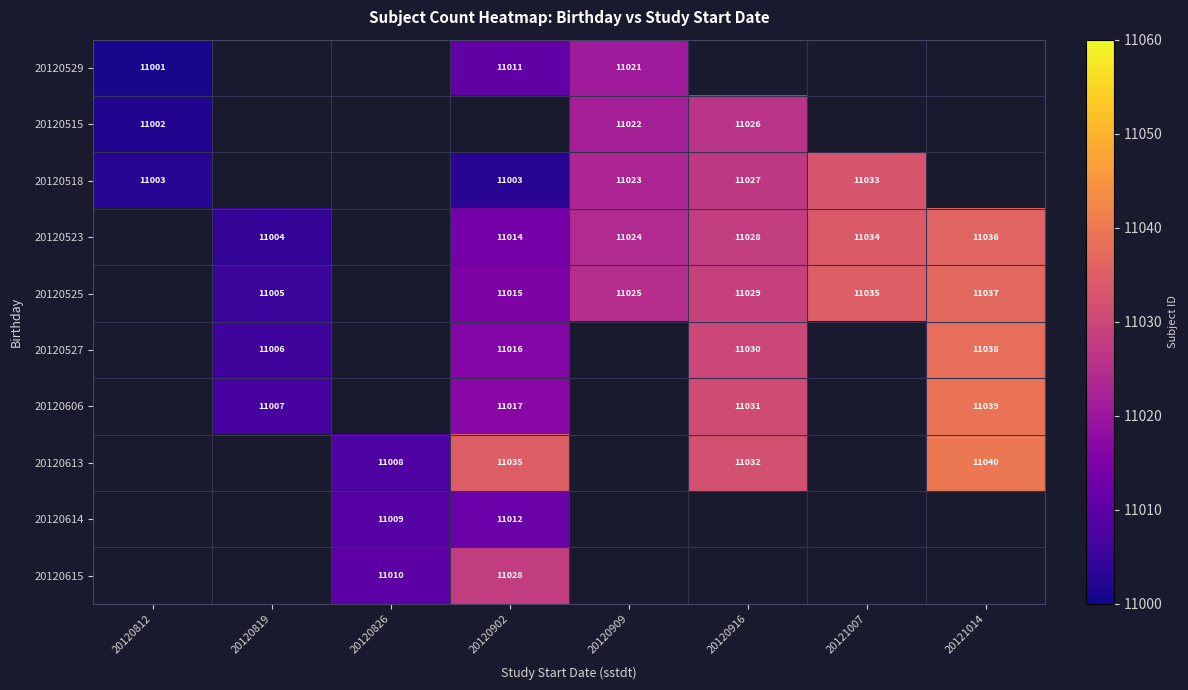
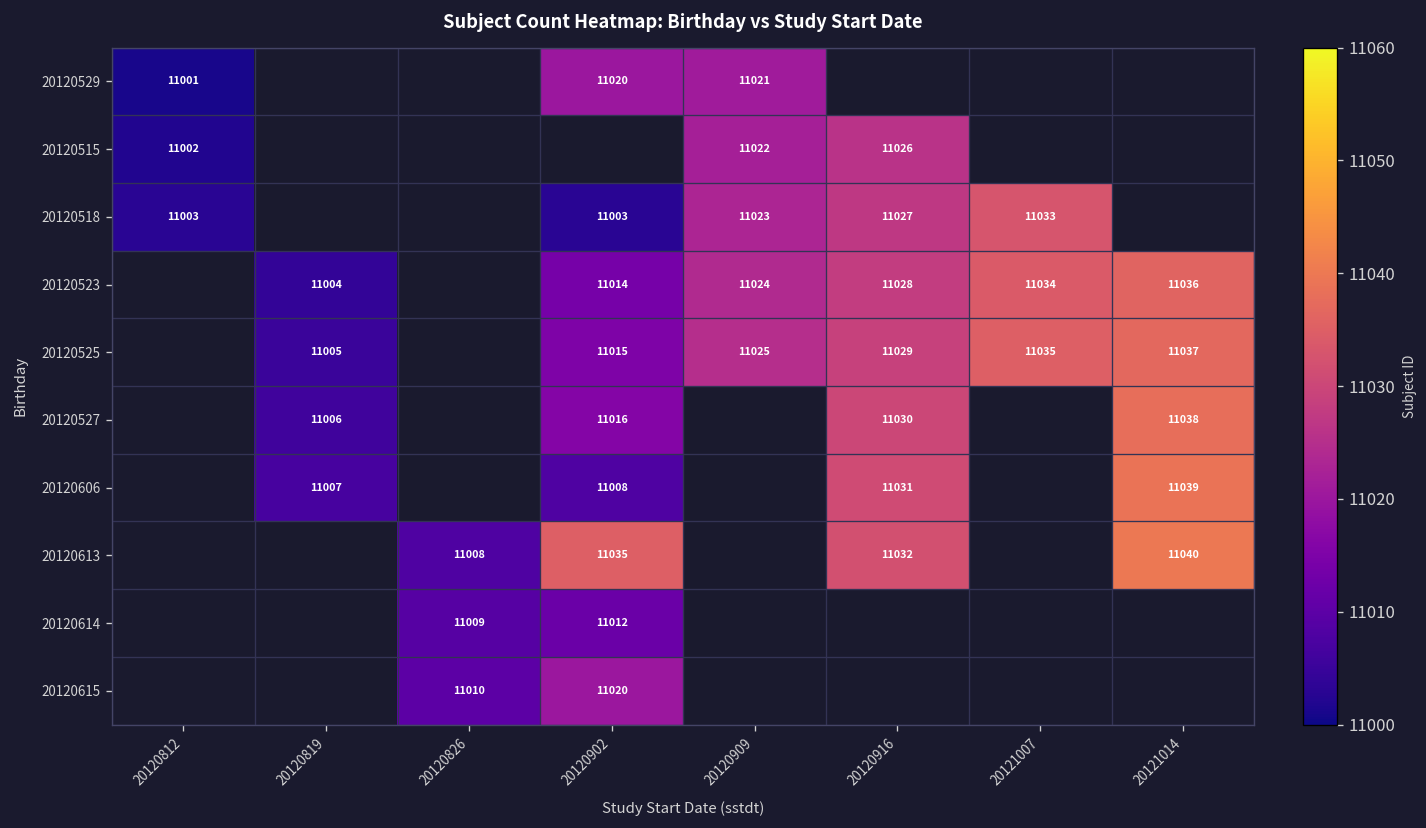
  {
    "20120529": {
      "20120812": 11001,
-     "20120902": 11011,
+     "20120902": 11020,
      "20120909": 11021
    },
    "20120515": {
      "20120812": 11002,
      "20120909": 11022,
      "20120916": 11026
    },
    "20120518": {
      "20120812": 11003,
      "20120902": 11003,
      "20120909": 11023,
      "20120916": 11027,
      "20121007": 11033
    },
    "20120523": {
      "20120819": 11004,
      "20120902": 11014,
      "20120909": 11024,
      "20120916": 11028,
      "20121007": 11034,
      "20121014": 11036
    },
    "20120525": {
      "20120819": 11005,
      "20120902": 11015,
      "20120909": 11025,
      "20120916": 11029,
      "20121007": 11035,
      "20121014": 11037
    },
    "20120527": {
      "20120819": 11006,
      "20120902": 11016,
      "20120916": 11030,
      "20121014": 11038
    },
    "20120606": {
      "20120819": 11007,
-     "20120902": 11017,
+     "20120902": 11008,
      "20120916": 11031,
      "20121014": 11039
    },
    "20120613": {
      "20120826": 11008,
      "20120902": 11035,
      "20120916": 11032,
      "20121014": 11040
    },
    "20120614": {
      "20120826": 11009,
      "20120902": 11012
    },
    "20120615": {
      "20120826": 11010,
-     "20120902": 11028
+     "20120902": 11020
    }
  }
